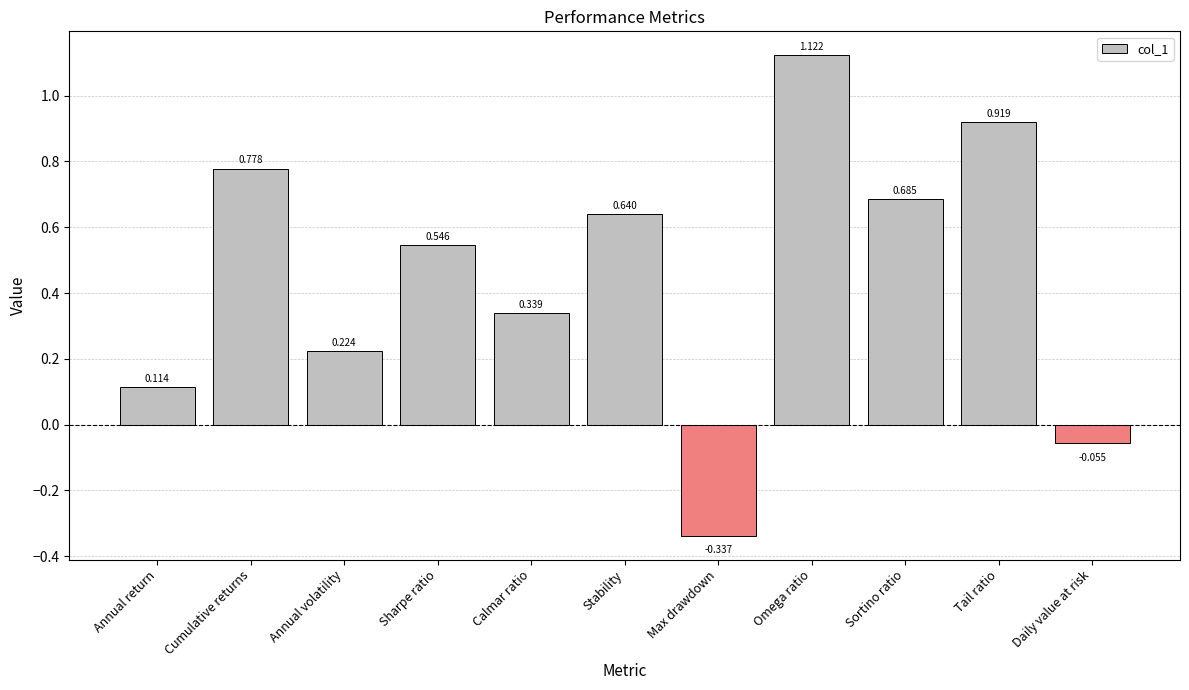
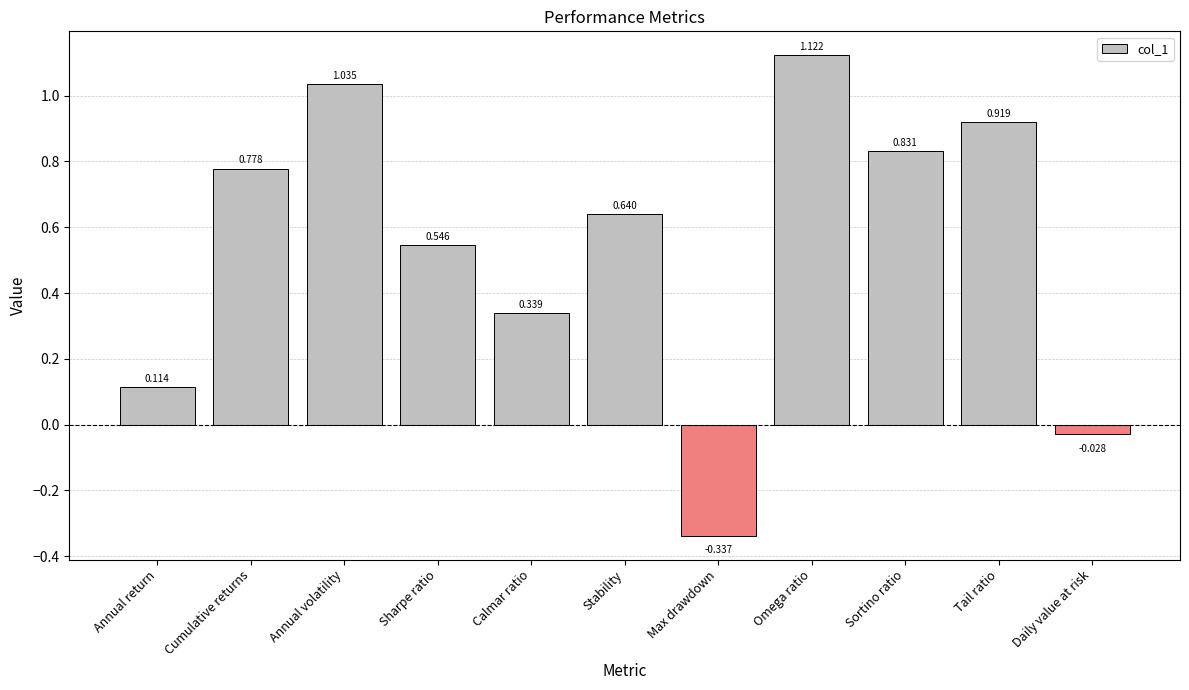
  {
    "Annual return": 0.114,
    "Cumulative returns": 0.778,
-   "Annual volatility": 0.224,
+   "Annual volatility": 1.035,
    "Sharpe ratio": 0.546,
    "Calmar ratio": 0.339,
    "Stability": 0.640,
    "Max drawdown": -0.337,
    "Omega ratio": 1.122,
-   "Sortino ratio": 0.685,
+   "Sortino ratio": 0.831,
    "Tail ratio": 0.919,
-   "Daily value at risk": -0.055
+   "Daily value at risk": -0.028
  }
